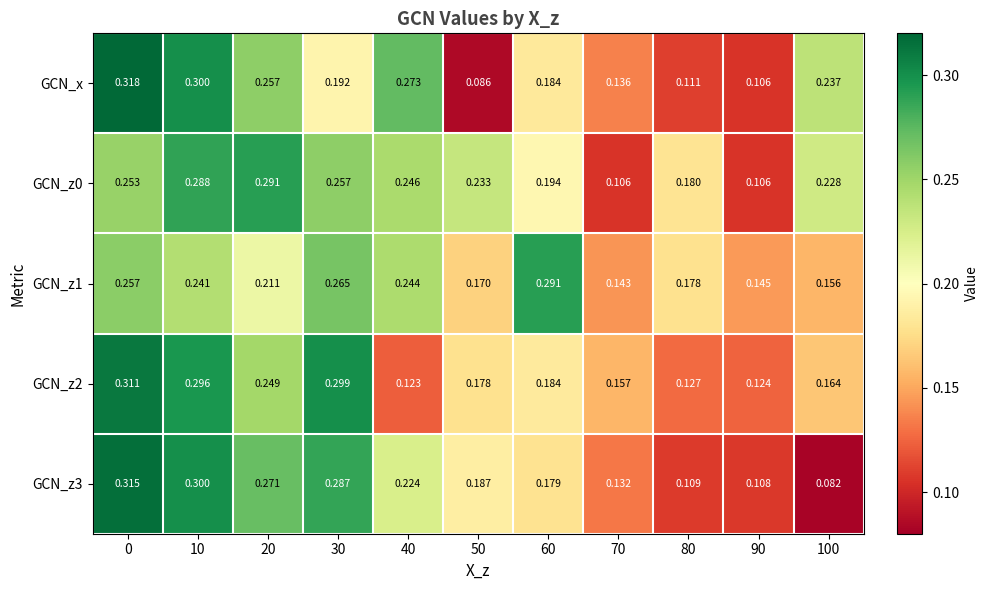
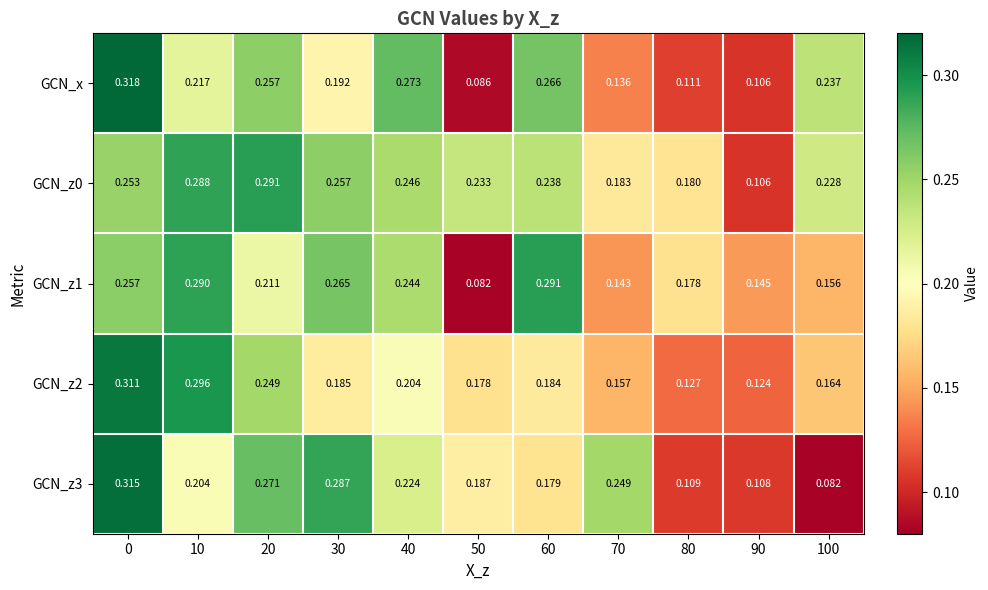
  {
    "GCN_x": {
      "0": 0.318,
-     "10": 0.300,
+     "10": 0.217,
      "20": 0.257,
      "30": 0.192,
      "40": 0.273,
      "50": 0.086,
-     "60": 0.184,
+     "60": 0.266,
      "70": 0.136,
      "80": 0.111,
      "90": 0.106,
      "100": 0.237
    },
    "GCN_z0": {
      "0": 0.253,
      "10": 0.288,
      "20": 0.291,
      "30": 0.257,
      "40": 0.246,
      "50": 0.233,
-     "60": 0.194,
-     "70": 0.106,
+     "60": 0.238,
+     "70": 0.183,
      "80": 0.180,
      "90": 0.106,
      "100": 0.228
    },
    "GCN_z1": {
      "0": 0.257,
-     "10": 0.241,
+     "10": 0.290,
      "20": 0.211,
      "30": 0.265,
      "40": 0.244,
-     "50": 0.170,
+     "50": 0.082,
      "60": 0.291,
      "70": 0.143,
      "80": 0.178,
      "90": 0.145,
      "100": 0.156
    },
    "GCN_z2": {
      "0": 0.311,
      "10": 0.296,
      "20": 0.249,
-     "30": 0.299,
-     "40": 0.123,
+     "30": 0.185,
+     "40": 0.204,
      "50": 0.178,
      "60": 0.184,
      "70": 0.157,
      "80": 0.127,
      "90": 0.124,
      "100": 0.164
    },
    "GCN_z3": {
      "0": 0.315,
-     "10": 0.300,
+     "10": 0.204,
      "20": 0.271,
      "30": 0.287,
      "40": 0.224,
      "50": 0.187,
      "60": 0.179,
-     "70": 0.132,
+     "70": 0.249,
      "80": 0.109,
      "90": 0.108,
      "100": 0.082
    }
  }
